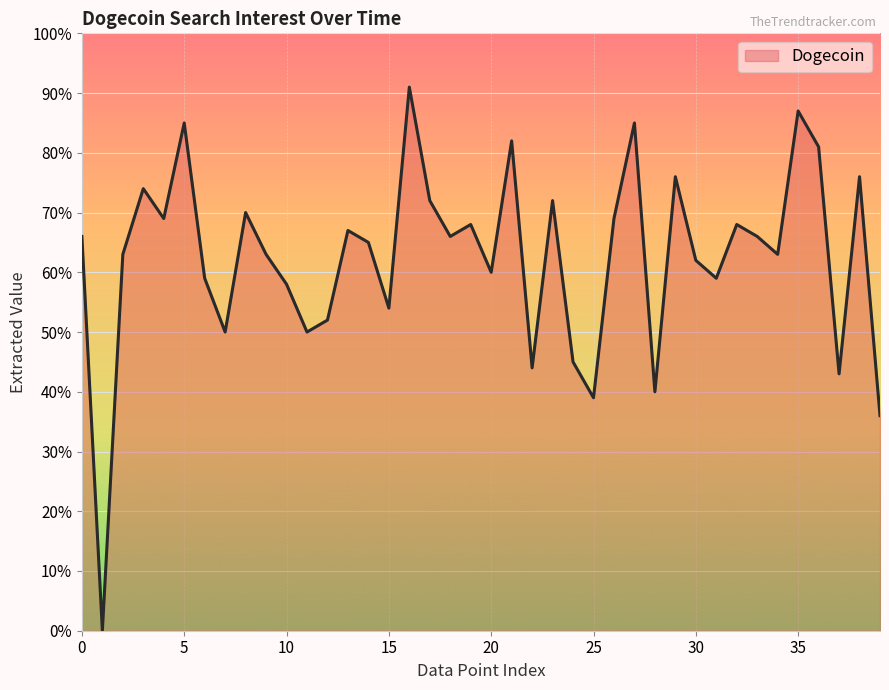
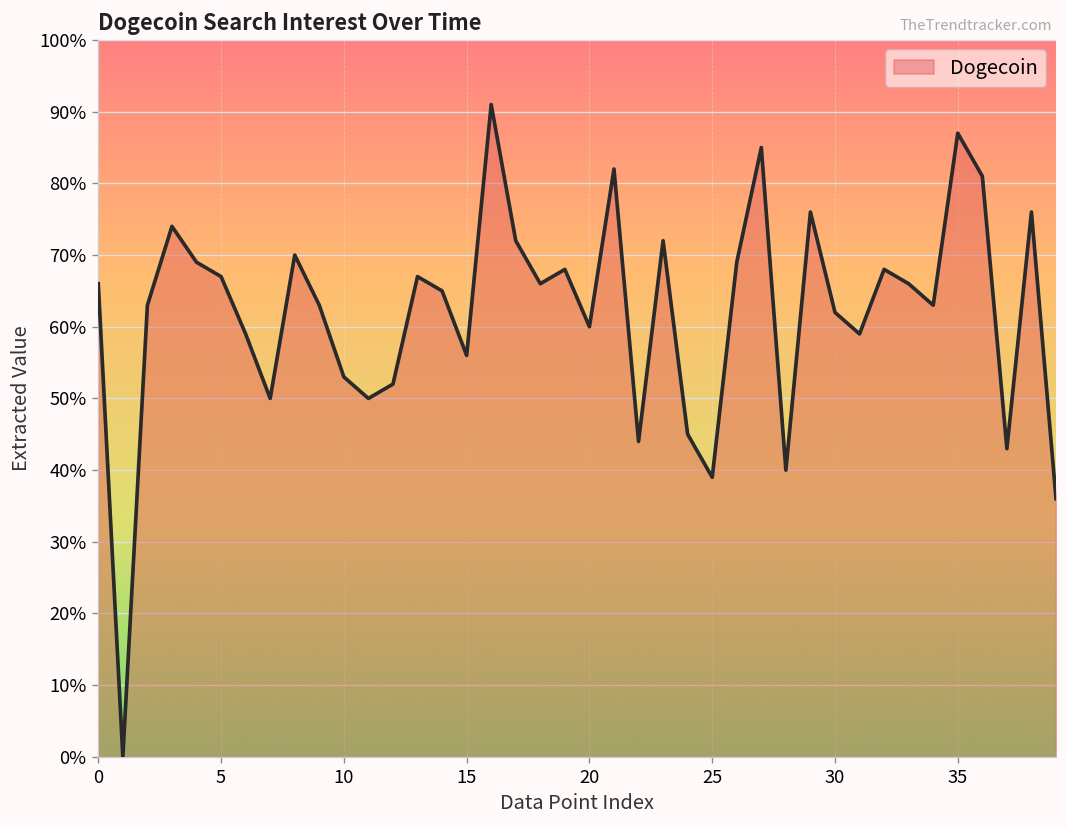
  {
    "0": "66%",
-   "5": "85%",
-   "10": "58%",
-   "15": "54%",
+   "5": "67%",
+   "10": "53%",
+   "15": "56%",
    "20": "60%",
    "25": "39%",
    "30": "62%",
    "35": "87%"
  }
